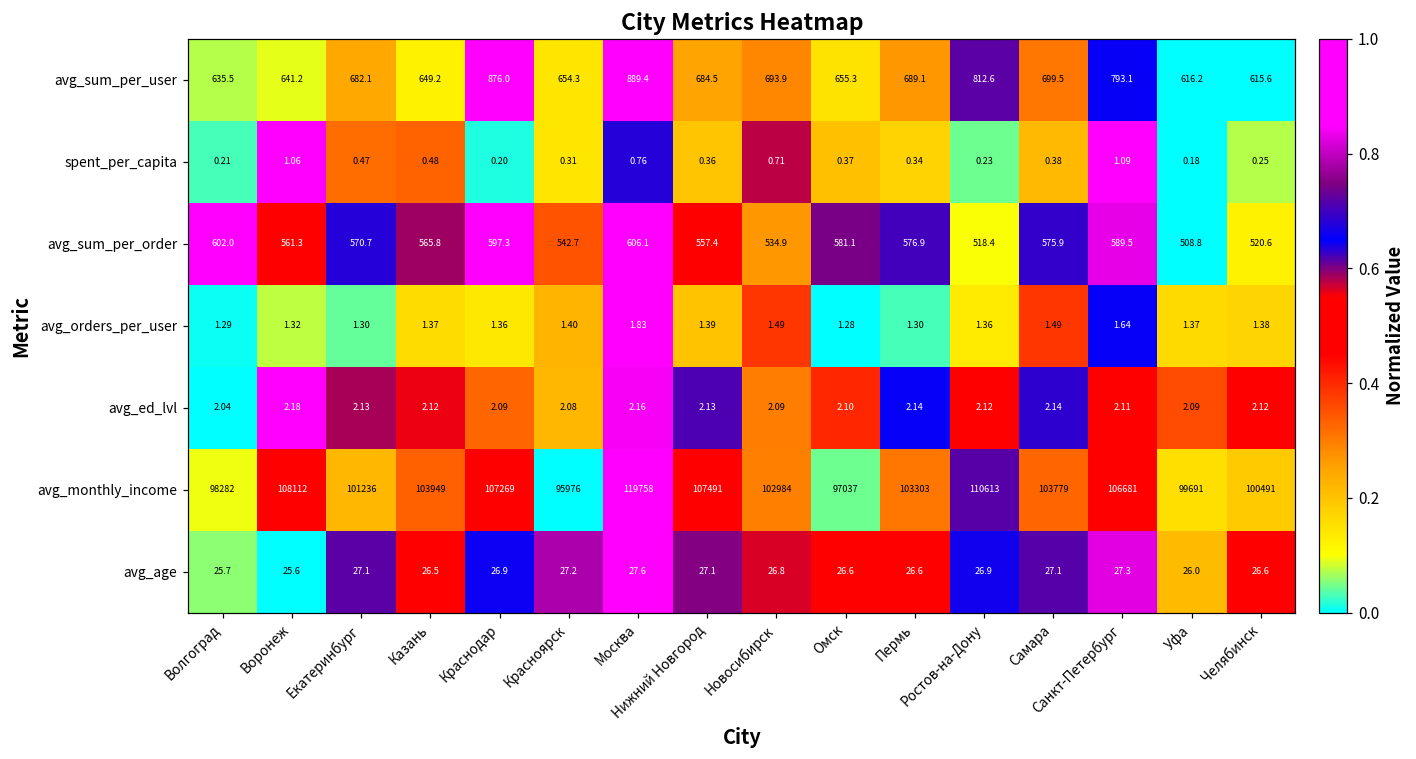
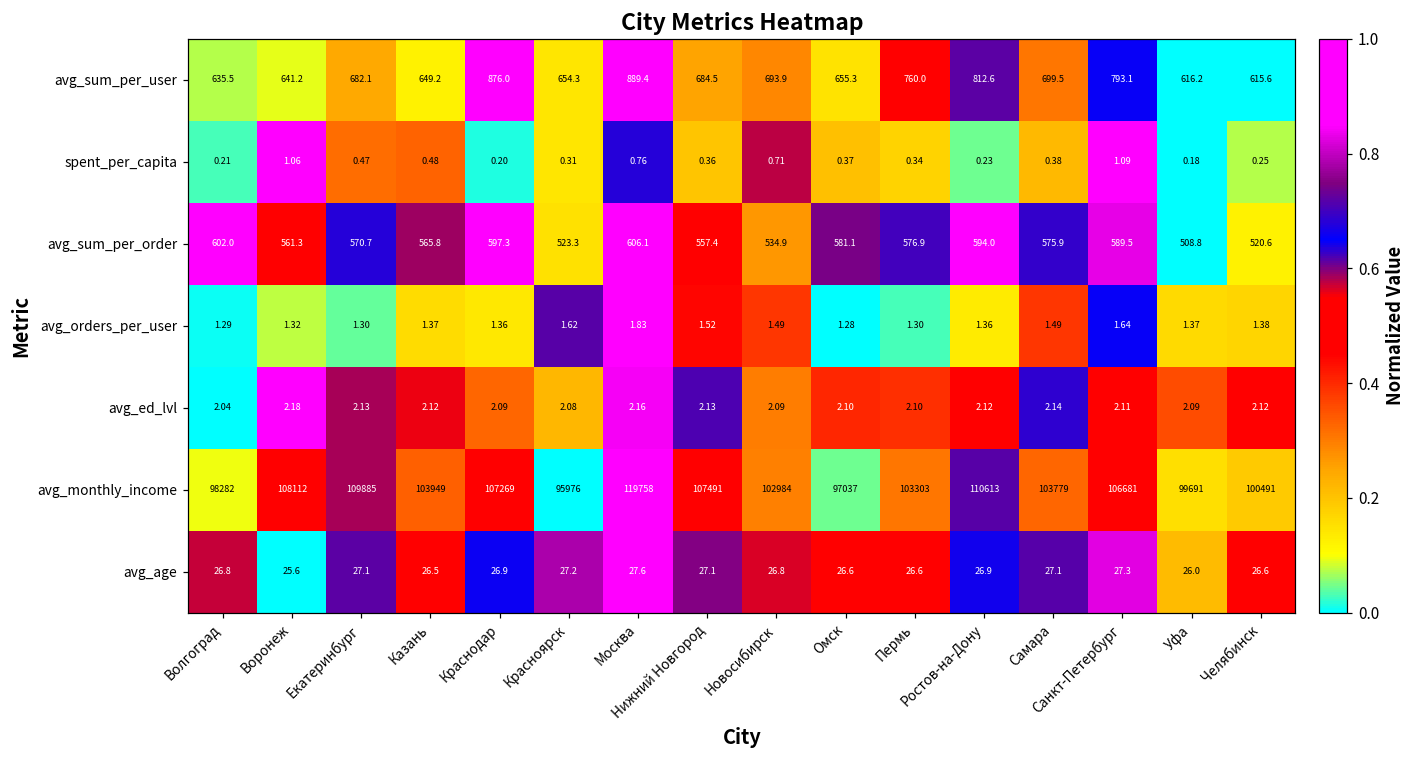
  {
    "avg_sum_per_user": {
      "Волгоград": 635.5,
      "Воронеж": 641.2,
      "Екатеринбург": 682.1,
      "Казань": 649.2,
      "Краснодар": 876.0,
      "Красноярск": 654.3,
      "Москва": 889.4,
      "Нижний Новгород": 684.5,
      "Новосибирск": 693.9,
      "Омск": 655.3,
-     "Пермь": 689.1,
+     "Пермь": 760.0,
      "Ростов-на-Дону": 812.6,
      "Самара": 699.5,
      "Санкт-Петербург": 793.1,
      "Уфа": 616.2,
      "Челябинск": 615.6
    },
    "spent_per_capita": {
      "Волгоград": 0.21,
      "Воронеж": 1.06,
      "Екатеринбург": 0.47,
      "Казань": 0.48,
      "Краснодар": 0.20,
      "Красноярск": 0.31,
      "Москва": 0.76,
      "Нижний Новгород": 0.36,
      "Новосибирск": 0.71,
      "Омск": 0.37,
      "Пермь": 0.34,
      "Ростов-на-Дону": 0.23,
      "Самара": 0.38,
      "Санкт-Петербург": 1.09,
      "Уфа": 0.18,
      "Челябинск": 0.25
    },
    "avg_sum_per_order": {
      "Волгоград": 602.0,
      "Воронеж": 561.3,
      "Екатеринбург": 570.7,
      "Казань": 565.8,
      "Краснодар": 597.3,
-     "Красноярск": 542.7,
+     "Красноярск": 523.3,
      "Москва": 606.1,
      "Нижний Новгород": 557.4,
      "Новосибирск": 534.9,
      "Омск": 581.1,
      "Пермь": 576.9,
-     "Ростов-на-Дону": 518.4,
+     "Ростов-на-Дону": 594.0,
      "Самара": 575.9,
      "Санкт-Петербург": 589.5,
      "Уфа": 508.8,
      "Челябинск": 520.6
    },
    "avg_orders_per_user": {
      "Волгоград": 1.29,
      "Воронеж": 1.32,
      "Екатеринбург": 1.30,
      "Казань": 1.37,
      "Краснодар": 1.36,
-     "Красноярск": 1.40,
+     "Красноярск": 1.62,
      "Москва": 1.83,
-     "Нижний Новгород": 1.39,
+     "Нижний Новгород": 1.52,
      "Новосибирск": 1.49,
      "Омск": 1.28,
      "Пермь": 1.30,
      "Ростов-на-Дону": 1.36,
      "Самара": 1.49,
      "Санкт-Петербург": 1.64,
      "Уфа": 1.37,
      "Челябинск": 1.38
    },
    "avg_ed_lvl": {
      "Волгоград": 2.04,
      "Воронеж": 2.18,
      "Екатеринбург": 2.13,
      "Казань": 2.12,
      "Краснодар": 2.09,
      "Красноярск": 2.08,
      "Москва": 2.16,
      "Нижний Новгород": 2.13,
      "Новосибирск": 2.09,
      "Омск": 2.10,
-     "Пермь": 2.14,
+     "Пермь": 2.10,
      "Ростов-на-Дону": 2.12,
      "Самара": 2.14,
      "Санкт-Петербург": 2.11,
      "Уфа": 2.09,
      "Челябинск": 2.12
    },
    "avg_monthly_income": {
      "Волгоград": 98282,
      "Воронеж": 108112,
-     "Екатеринбург": 101236,
+     "Екатеринбург": 109885,
      "Казань": 103949,
      "Краснодар": 107269,
      "Красноярск": 95976,
      "Москва": 119758,
      "Нижний Новгород": 107491,
      "Новосибирск": 102984,
      "Омск": 97037,
      "Пермь": 103303,
      "Ростов-на-Дону": 110613,
      "Самара": 103779,
      "Санкт-Петербург": 106681,
      "Уфа": 99691,
      "Челябинск": 100491
    },
    "avg_age": {
-     "Волгоград": 25.7,
+     "Волгоград": 26.8,
      "Воронеж": 25.6,
      "Екатеринбург": 27.1,
      "Казань": 26.5,
      "Краснодар": 26.9,
      "Красноярск": 27.2,
      "Москва": 27.6,
      "Нижний Новгород": 27.1,
      "Новосибирск": 26.8,
      "Омск": 26.6,
      "Пермь": 26.6,
      "Ростов-на-Дону": 26.9,
      "Самара": 27.1,
      "Санкт-Петербург": 27.3,
      "Уфа": 26.0,
      "Челябинск": 26.6
    }
  }
